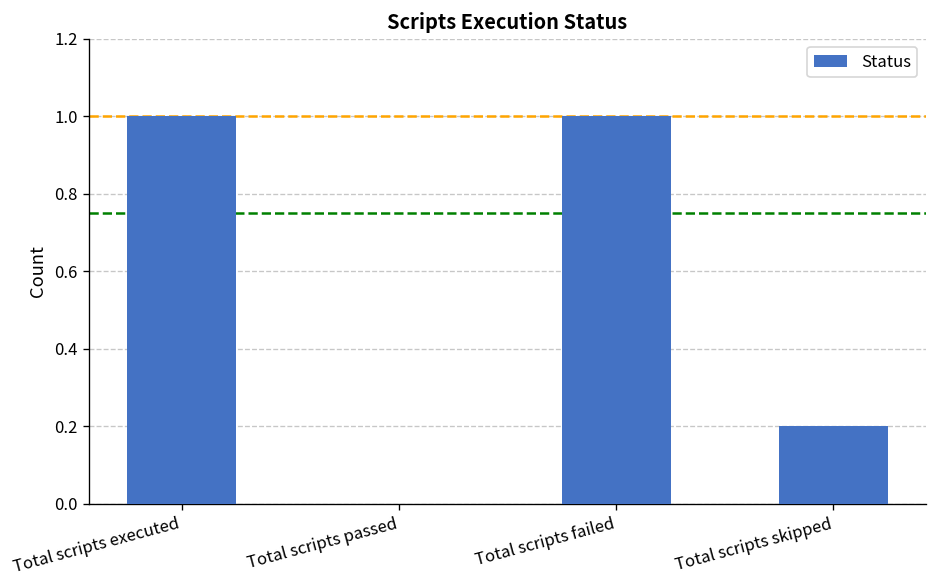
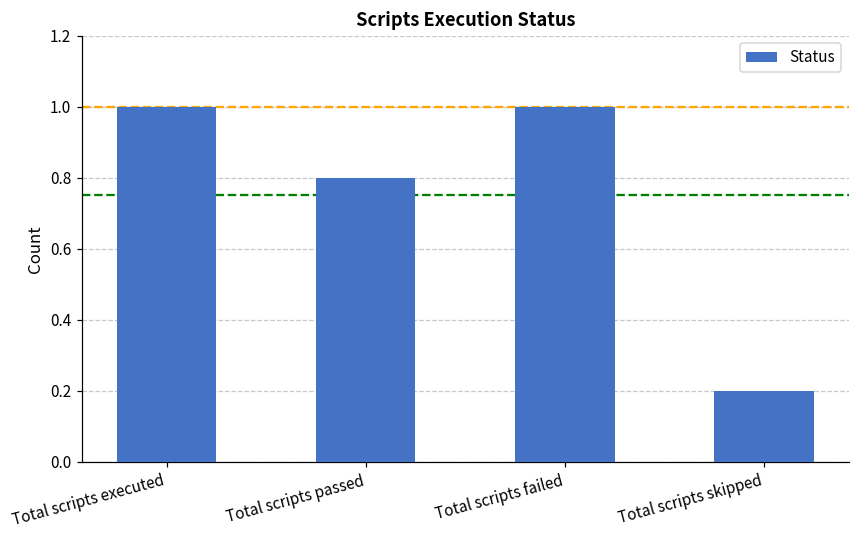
  {
    "Total scripts executed": 1.0,
-   "Total scripts passed": 0.0,
+   "Total scripts passed": 0.8,
    "Total scripts failed": 1.0,
    "Total scripts skipped": 0.2
  }
